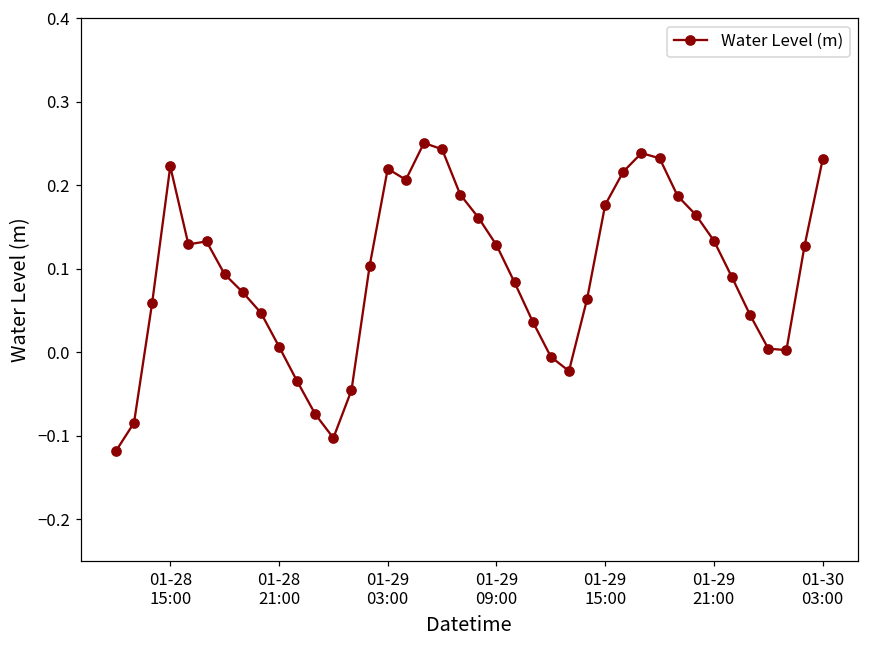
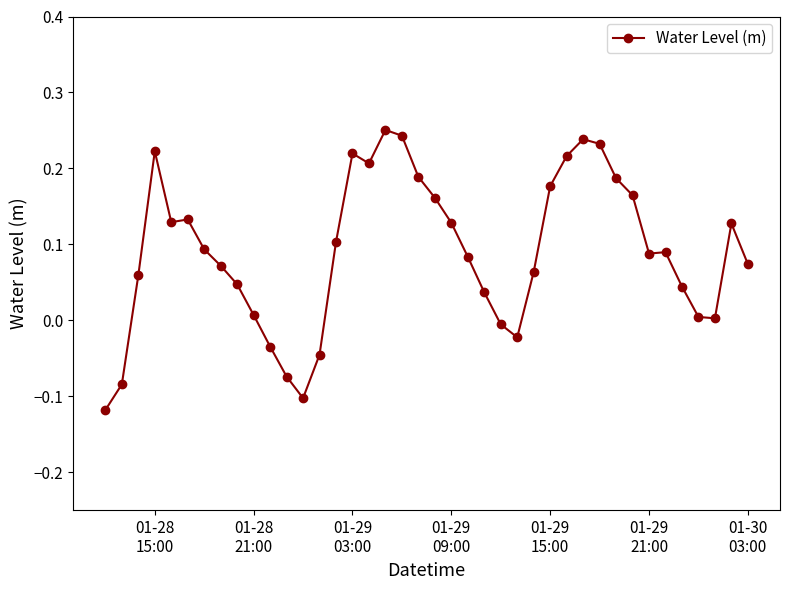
  {
    "01-28 15:00": 0.22,
    "01-28 21:00": 0.01,
    "01-29 03:00": 0.22,
    "01-29 09:00": 0.13,
    "01-29 15:00": 0.18,
-   "01-29 21:00": 0.13,
-   "01-30 03:00": 0.23
+   "01-29 21:00": 0.09,
+   "01-30 03:00": 0.07
  }
